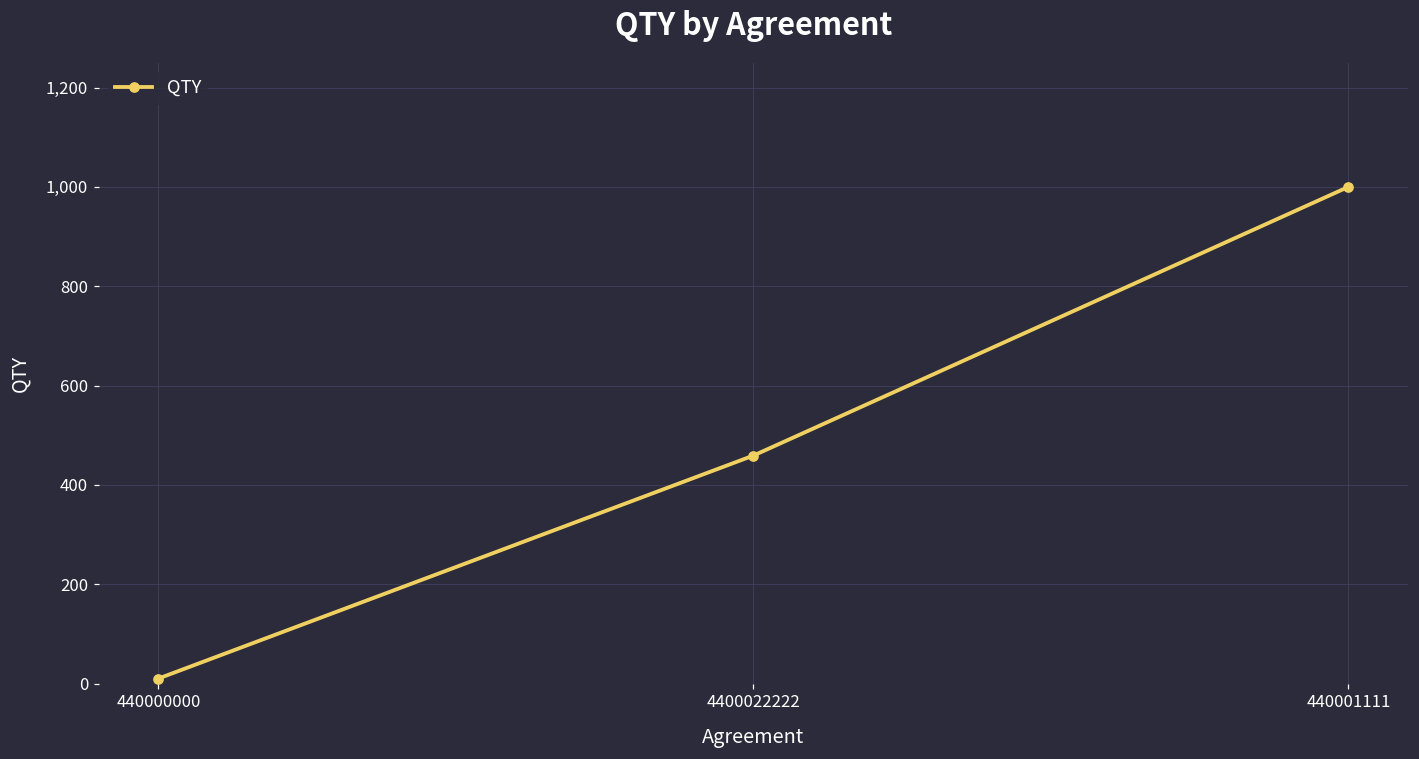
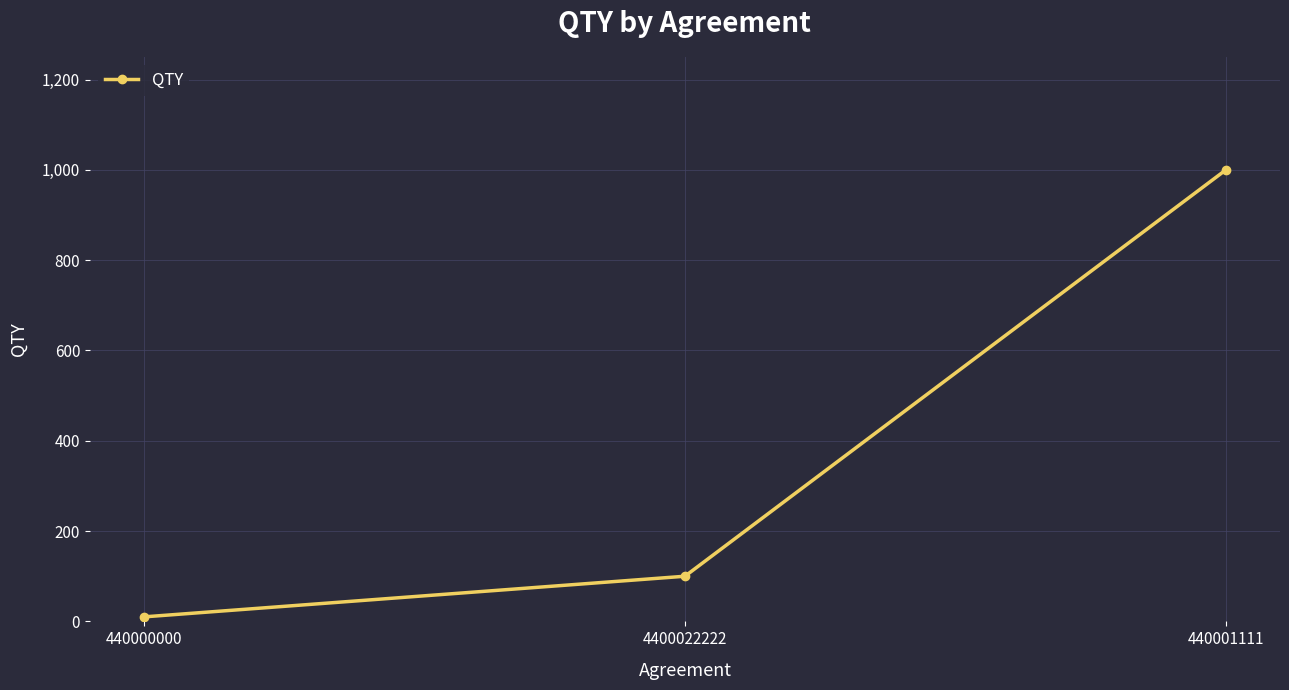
  {
    "440000000": "10",
-   "4400022222": "460",
+   "4400022222": "100",
    "440001111": "1,000"
  }
